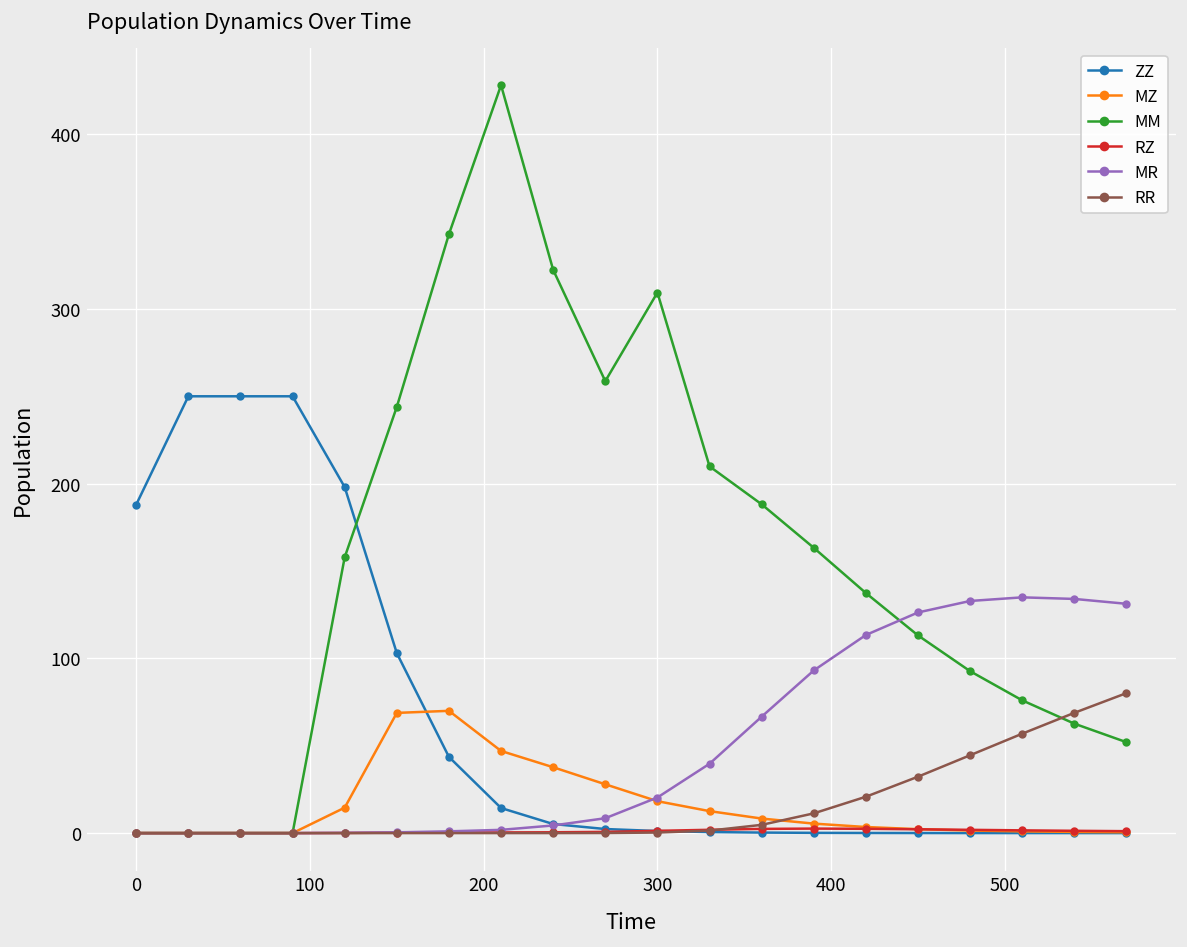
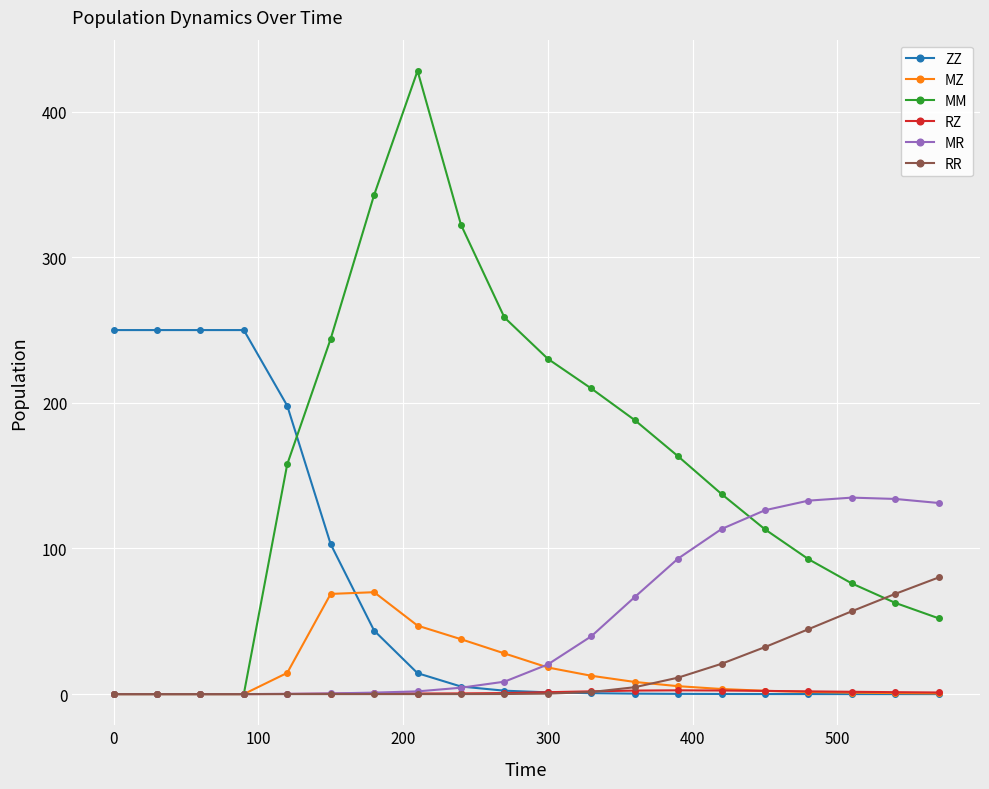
  {
    "ZZ": {
-     "0": 188
+     "0": 250
    },
    "MZ": {
      "300": 18
    },
    "MM": {
-     "300": 309
+     "300": 230
    },
    "MR": {
      "300": 20
    }
  }
